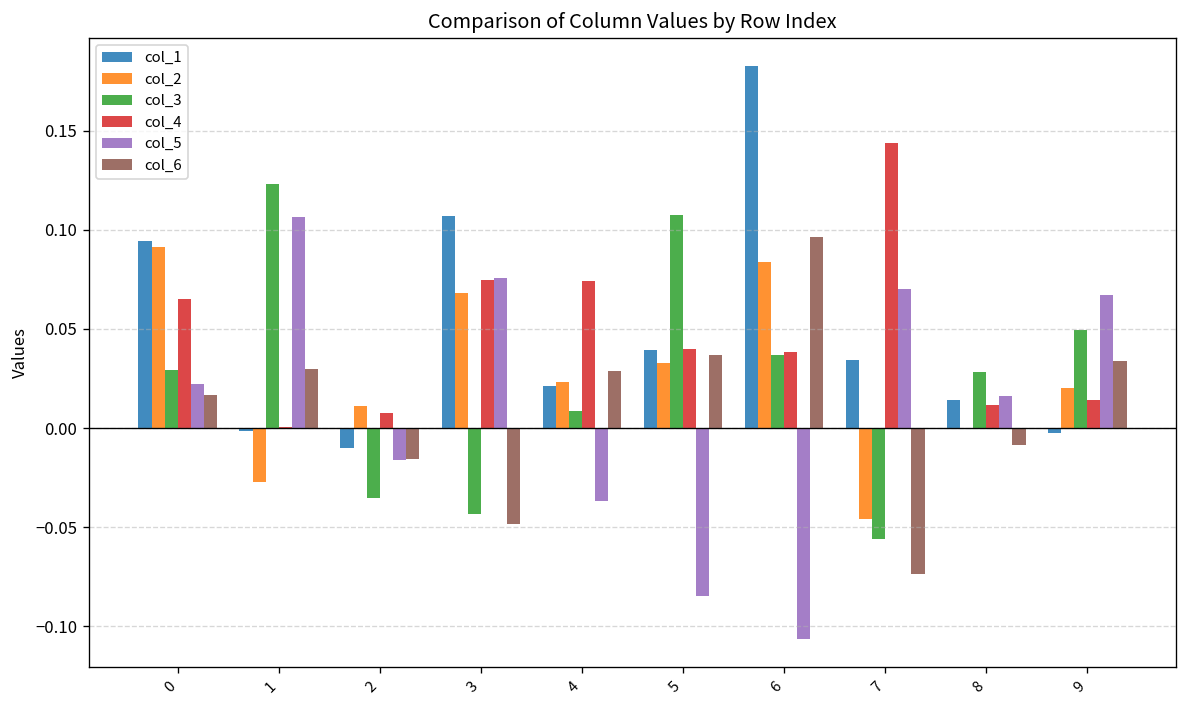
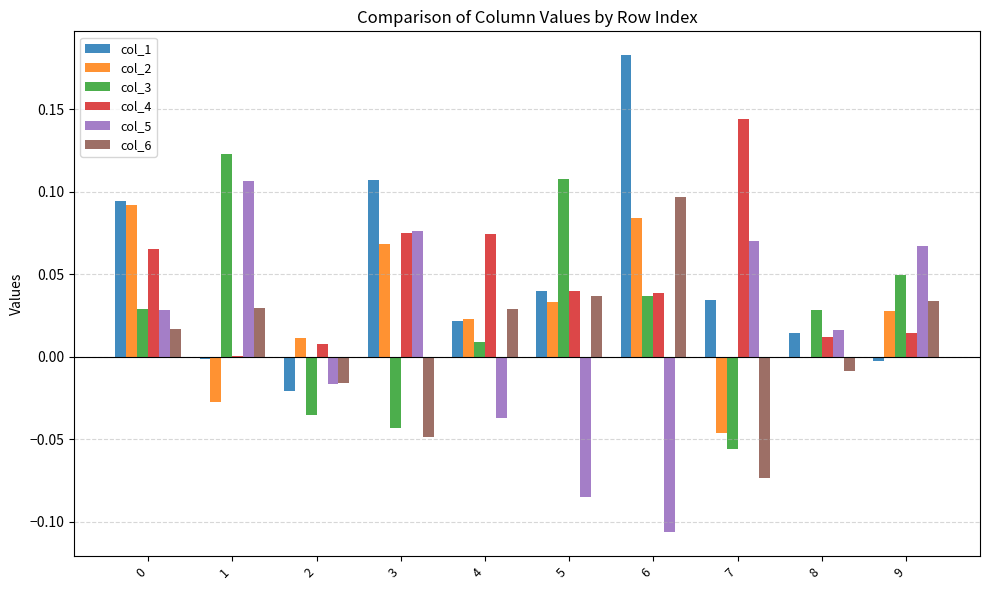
  {
    "col_1": {
      "0": 0.094,
-     "2": -0.010,
+     "2": -0.021,
      "3": 0.107,
      "4": 0.021,
      "5": 0.040,
      "6": 0.183,
      "7": 0.034,
      "8": 0.014,
      "9": -0.003
    },
    "col_2": {
      "0": 0.092,
      "1": -0.027,
      "2": 0.011,
      "3": 0.068,
      "4": 0.023,
      "5": 0.033,
      "6": 0.084,
      "7": -0.046,
-     "9": 0.020
+     "9": 0.027
    },
    "col_3": {
      "0": 0.029,
      "1": 0.123,
      "2": -0.035,
      "3": -0.043,
      "4": 0.009,
      "5": 0.108,
      "6": 0.037,
      "7": -0.056,
      "8": 0.028,
      "9": 0.049
    },
    "col_4": {
      "0": 0.065,
      "2": 0.008,
      "3": 0.075,
      "4": 0.074,
      "5": 0.040,
      "6": 0.038,
      "7": 0.144,
      "8": 0.012,
      "9": 0.014
    },
    "col_5": {
-     "0": 0.022,
+     "0": 0.028,
      "1": 0.107,
      "2": -0.016,
      "3": 0.076,
      "4": -0.037,
      "5": -0.085,
      "6": -0.106,
      "7": 0.070,
      "8": 0.016,
      "9": 0.067
    },
    "col_6": {
      "0": 0.017,
      "1": 0.030,
      "2": -0.016,
      "3": -0.048,
      "4": 0.029,
      "5": 0.037,
      "6": 0.096,
      "7": -0.073,
      "8": -0.009,
      "9": 0.034
    }
  }
